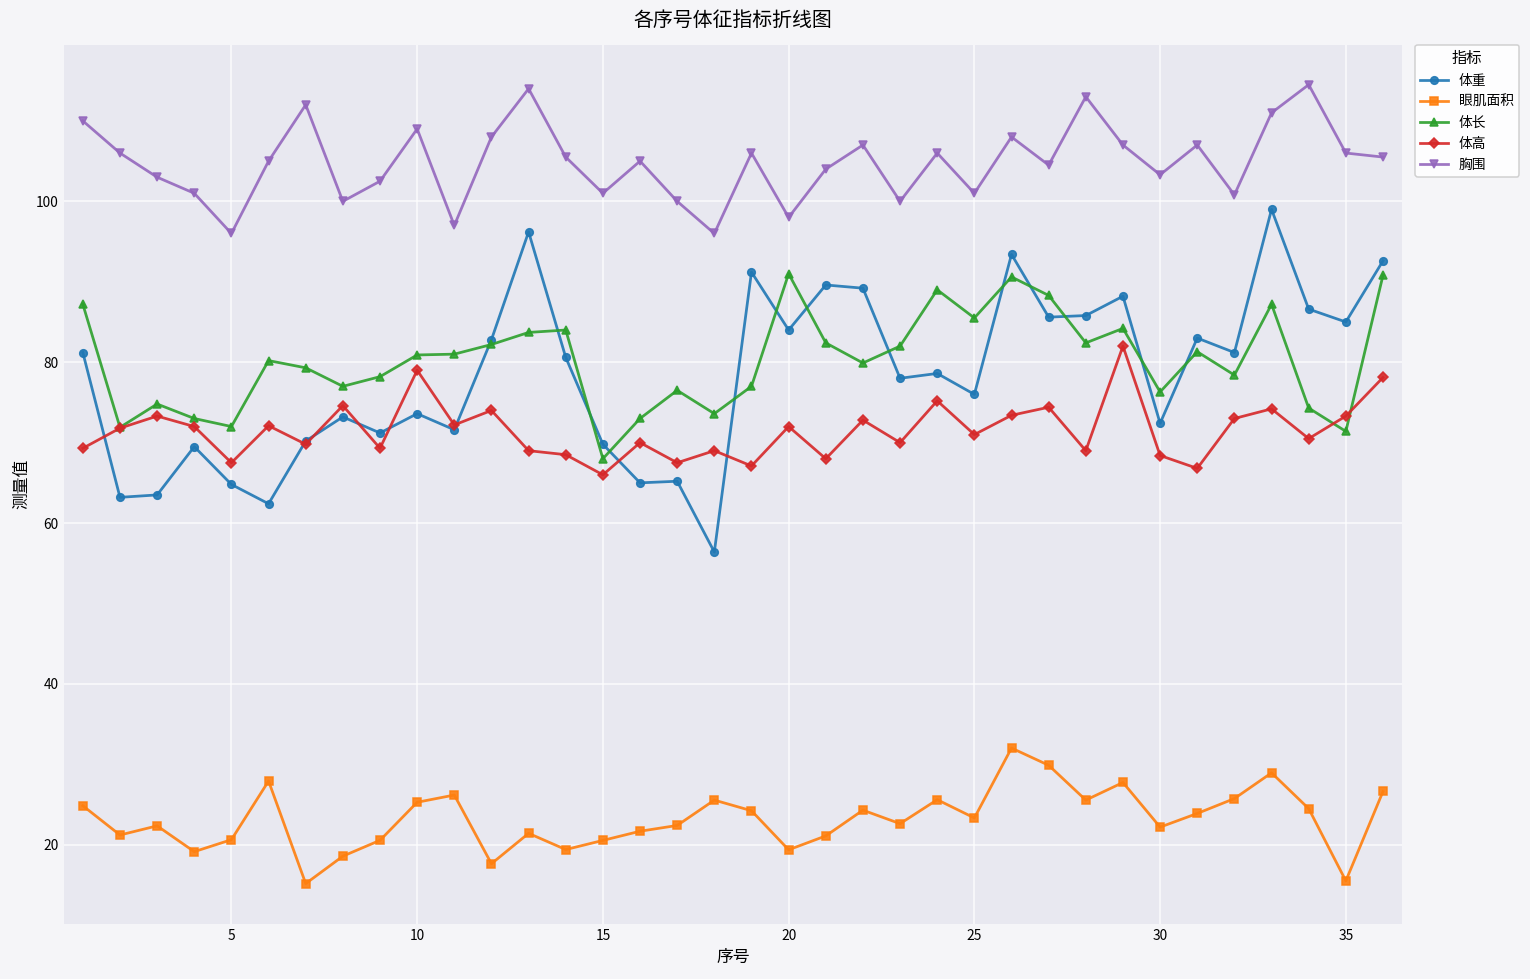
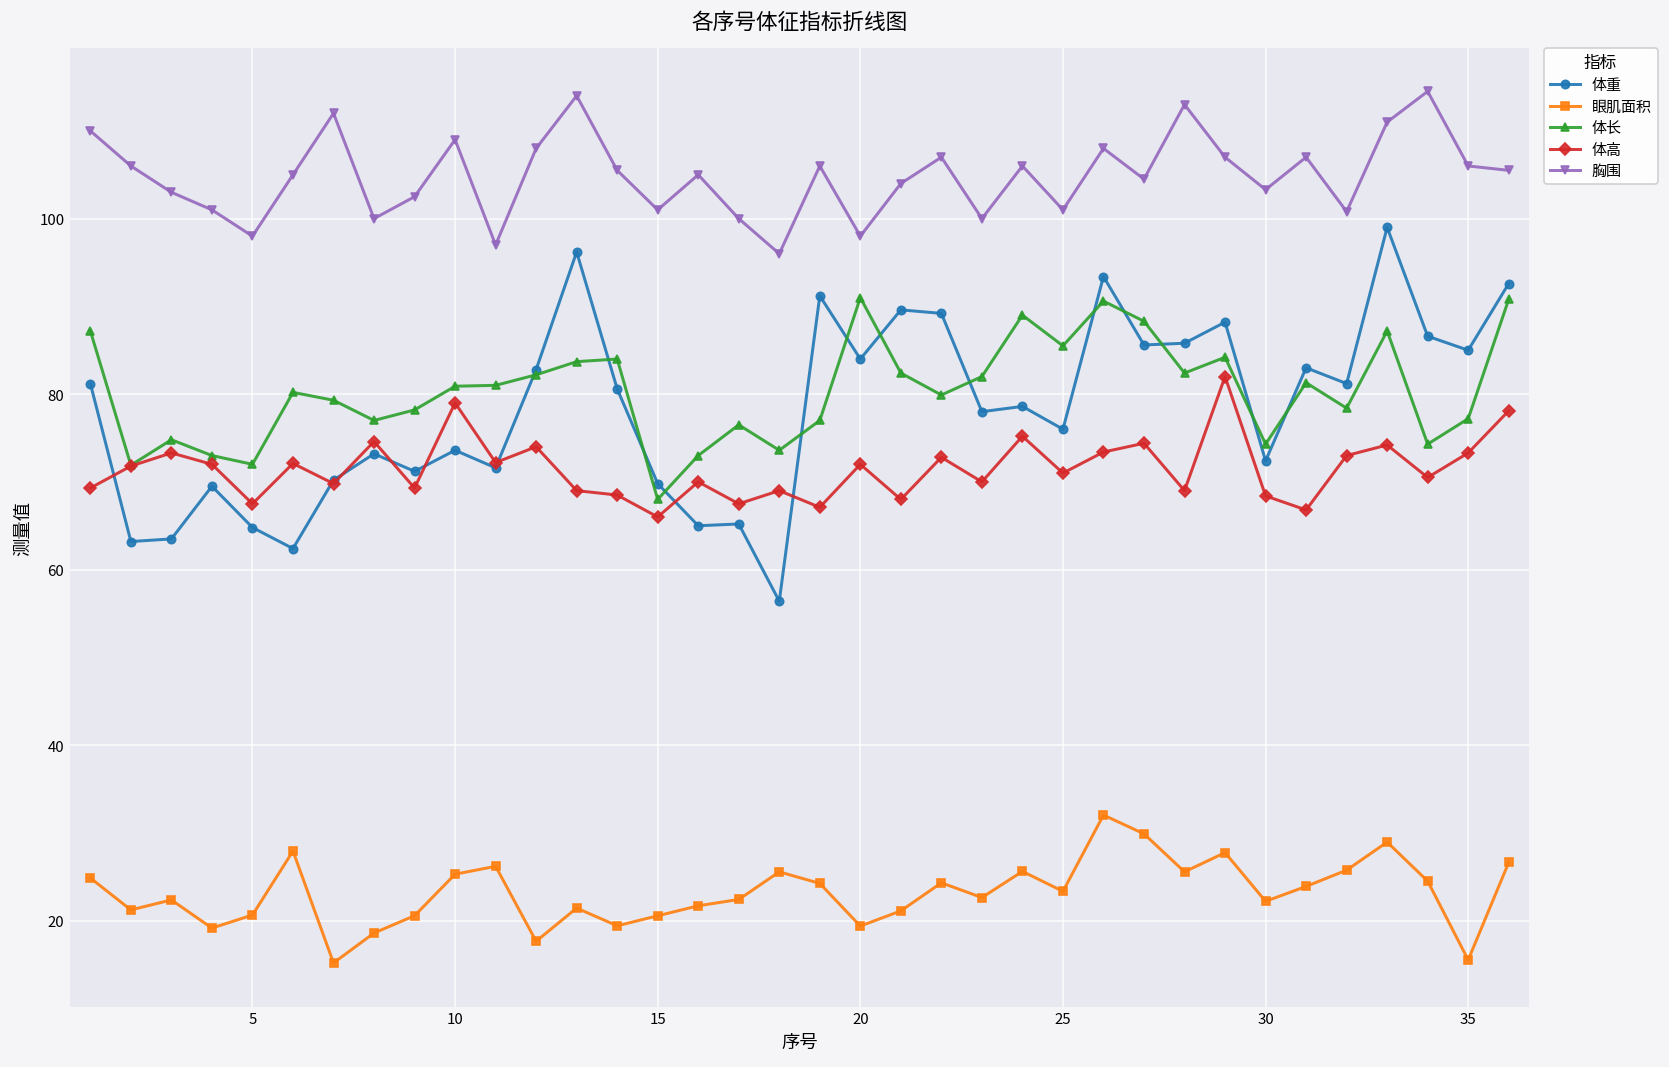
  {
    "体重": {
      "5": 65,
      "10": 74,
      "15": 70,
      "20": 84,
      "25": 76,
      "30": 72,
      "35": 85
    },
    "眼肌面积": {
      "5": 21,
      "10": 25,
      "15": 21,
      "20": 19,
      "25": 23,
      "30": 22,
      "35": 16
    },
    "体长": {
      "5": 72,
      "10": 81,
      "15": 68,
      "20": 91,
      "25": 86,
-     "30": 76,
-     "35": 71
+     "30": 74,
+     "35": 77
    },
    "体高": {
      "5": 68,
      "10": 79,
      "15": 66,
      "20": 72,
      "25": 71,
      "30": 68,
      "35": 73
    },
    "胸围": {
-     "5": 96,
+     "5": 98,
      "10": 109,
      "15": 101,
      "20": 98,
      "25": 101,
      "30": 103,
      "35": 106
    }
  }
